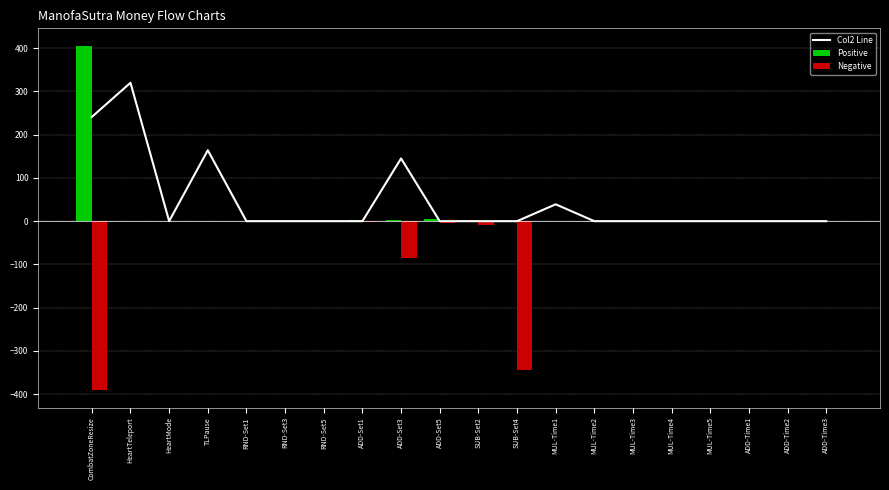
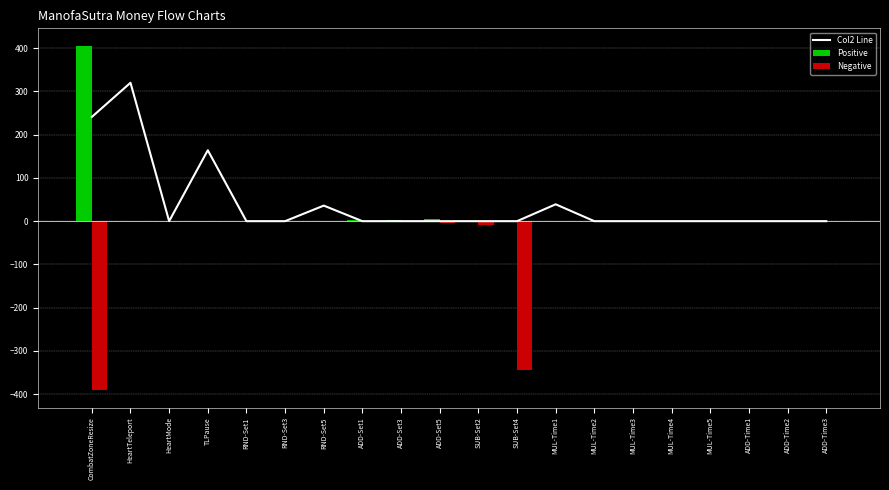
  {
    "Positive": {
      "CombatZoneResize": 410,
      "HeartTeleport": 0,
      "HeartMode": 0,
      "TLPause": 0,
      "RND-Set1": 0,
      "RND-Set3": 0,
      "RND-Set5": 0,
      "SUB-Set2": 0,
      "SUB-Set4": 0,
      "MUL-Time1": 0,
      "MUL-Time2": 0,
      "MUL-Time3": 0,
      "MUL-Time4": 0,
      "MUL-Time5": 0,
      "ADD-Time1": 0,
      "ADD-Time2": 0,
      "ADD-Time3": 0
    },
    "Col2 Line": {
      "CombatZoneResize": 240,
      "HeartTeleport": 320,
      "HeartMode": 0,
      "TLPause": 160,
      "RND-Set1": 0,
      "RND-Set3": 0,
-     "RND-Set5": 0,
+     "RND-Set5": 40,
      "ADD-Set1": 0,
-     "ADD-Set3": 150,
+     "ADD-Set3": 0,
      "ADD-Set5": 0,
      "SUB-Set2": 0,
      "SUB-Set4": 0,
      "MUL-Time1": 40,
      "MUL-Time2": 0,
      "MUL-Time3": 0,
      "MUL-Time4": 0,
      "MUL-Time5": 0,
      "ADD-Time1": 0,
      "ADD-Time2": 0,
      "ADD-Time3": 0
    },
    "Negative": {
      "CombatZoneResize": -390,
      "HeartTeleport": 0,
      "HeartMode": 0,
      "TLPause": 0,
      "RND-Set1": 0,
      "RND-Set3": 0,
      "RND-Set5": 0,
-     "ADD-Set3": -90,
+     "ADD-Set3": 0,
      "SUB-Set2": -10,
      "SUB-Set4": -340,
      "MUL-Time1": 0,
      "MUL-Time2": 0,
      "MUL-Time3": 0,
      "MUL-Time4": 0,
      "MUL-Time5": 0,
      "ADD-Time1": 0,
      "ADD-Time2": 0,
      "ADD-Time3": 0
    }
  }
